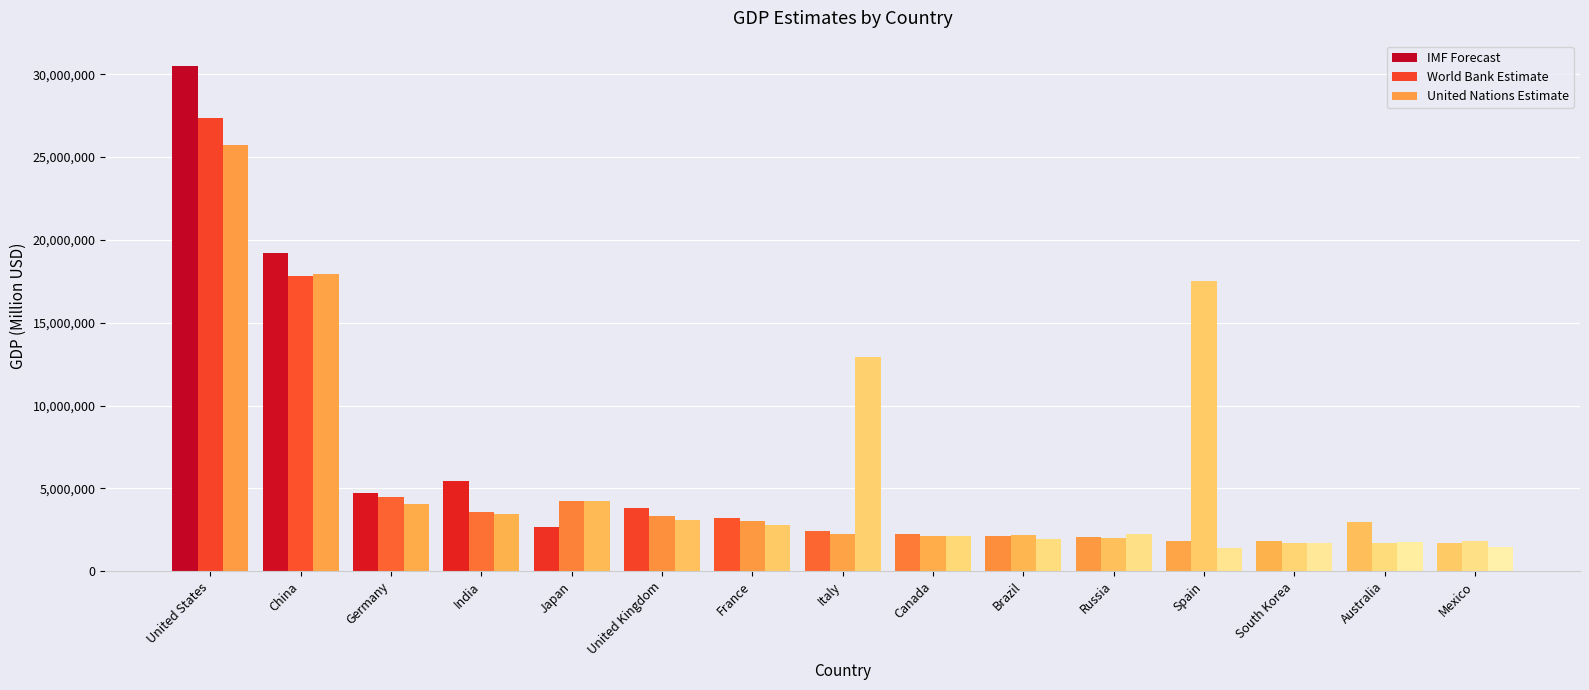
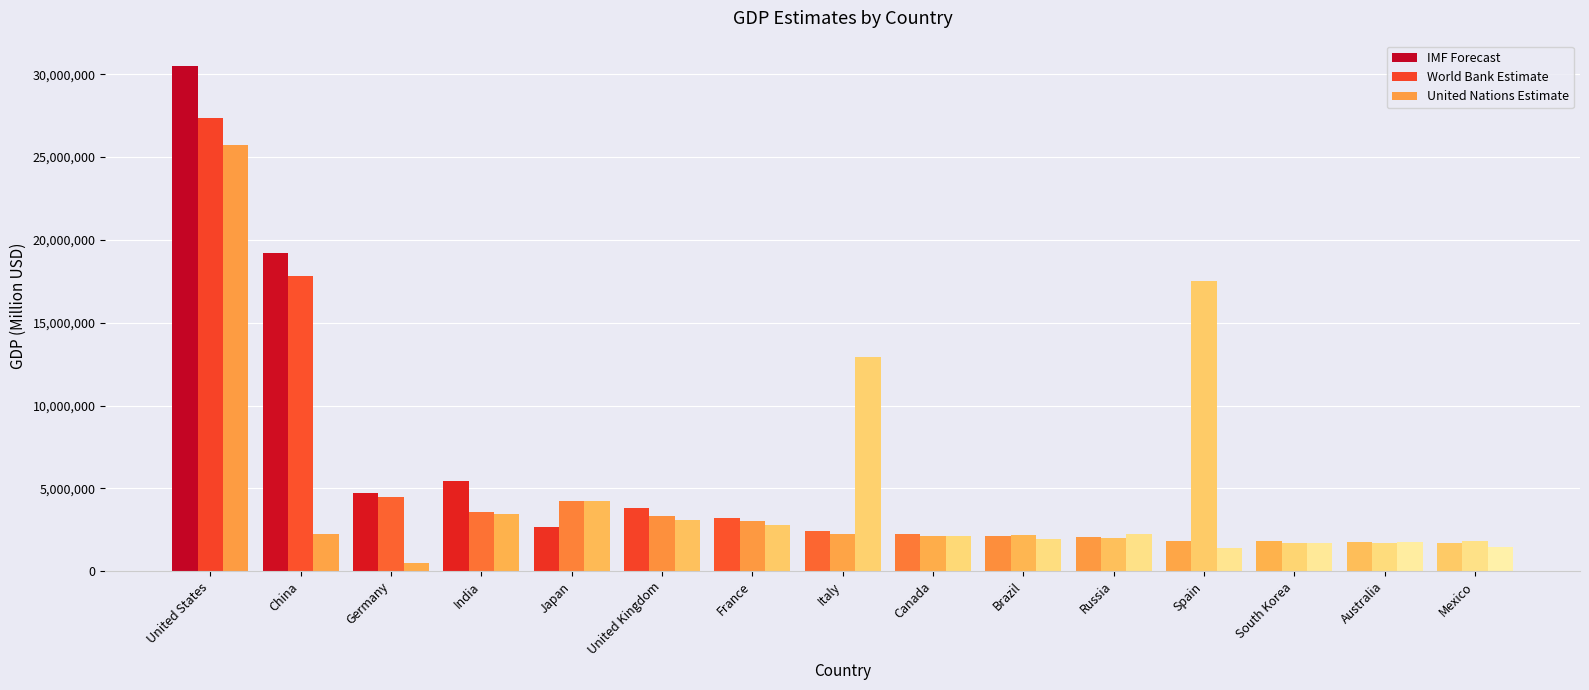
  {
    "IMF Forecast": {
      "United States": "30,500,000",
      "China": "19,200,000",
      "Germany": "4,700,000",
      "India": "5,500,000",
      "Japan": "2,700,000",
      "United Kingdom": "3,800,000",
      "France": "3,200,000",
      "Italy": "2,400,000",
      "Canada": "2,200,000",
      "Brazil": "2,100,000",
      "Russia": "2,100,000",
      "Spain": "1,800,000",
      "South Korea": "1,800,000",
-     "Australia": "2,900,000",
+     "Australia": "1,800,000",
      "Mexico": "1,700,000"
    },
    "World Bank Estimate": {
      "United States": "27,400,000",
      "China": "17,800,000",
      "Germany": "4,500,000",
      "India": "3,500,000",
      "Japan": "4,200,000",
      "United Kingdom": "3,300,000",
      "France": "3,000,000",
      "Italy": "2,300,000",
      "Canada": "2,100,000",
      "Brazil": "2,200,000",
      "Russia": "2,000,000",
      "Spain": "17,500,000",
      "South Korea": "1,700,000",
      "Australia": "1,700,000",
      "Mexico": "1,800,000"
    },
    "United Nations Estimate": {
      "United States": "25,700,000",
-     "China": "18,000,000",
-     "Germany": "4,100,000",
+     "China": "2,200,000",
+     "Germany": "500,000",
      "India": "3,500,000",
      "Japan": "4,200,000",
      "United Kingdom": "3,100,000",
      "France": "2,800,000",
      "Italy": "12,900,000",
      "Canada": "2,100,000",
      "Brazil": "1,900,000",
      "Russia": "2,200,000",
      "Spain": "1,400,000",
      "South Korea": "1,700,000",
      "Australia": "1,800,000",
      "Mexico": "1,500,000"
    }
  }
